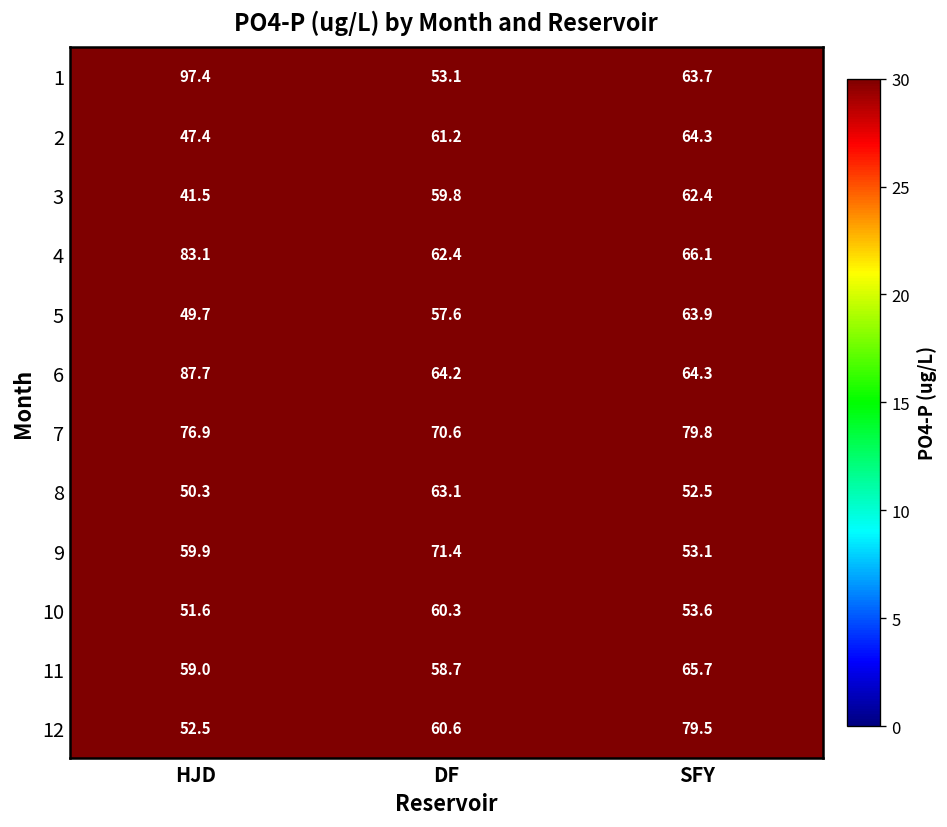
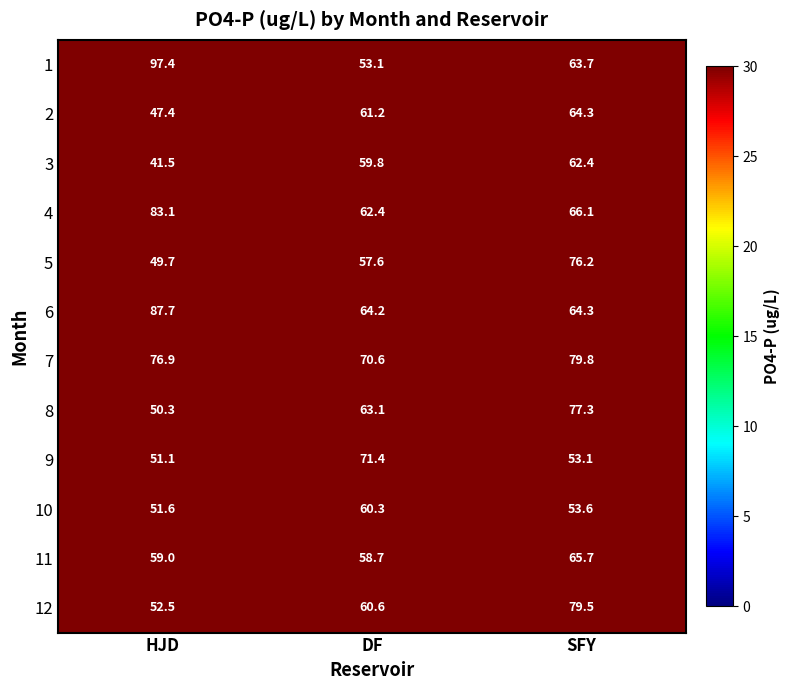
  {
    "1": {
      "HJD": 97.4,
      "DF": 53.1,
      "SFY": 63.7
    },
    "2": {
      "HJD": 47.4,
      "DF": 61.2,
      "SFY": 64.3
    },
    "3": {
      "HJD": 41.5,
      "DF": 59.8,
      "SFY": 62.4
    },
    "4": {
      "HJD": 83.1,
      "DF": 62.4,
      "SFY": 66.1
    },
    "5": {
      "HJD": 49.7,
      "DF": 57.6,
-     "SFY": 63.9
+     "SFY": 76.2
    },
    "6": {
      "HJD": 87.7,
      "DF": 64.2,
      "SFY": 64.3
    },
    "7": {
      "HJD": 76.9,
      "DF": 70.6,
      "SFY": 79.8
    },
    "8": {
      "HJD": 50.3,
      "DF": 63.1,
-     "SFY": 52.5
+     "SFY": 77.3
    },
    "9": {
-     "HJD": 59.9,
+     "HJD": 51.1,
      "DF": 71.4,
      "SFY": 53.1
    },
    "10": {
      "HJD": 51.6,
      "DF": 60.3,
      "SFY": 53.6
    },
    "11": {
      "HJD": 59.0,
      "DF": 58.7,
      "SFY": 65.7
    },
    "12": {
      "HJD": 52.5,
      "DF": 60.6,
      "SFY": 79.5
    }
  }
